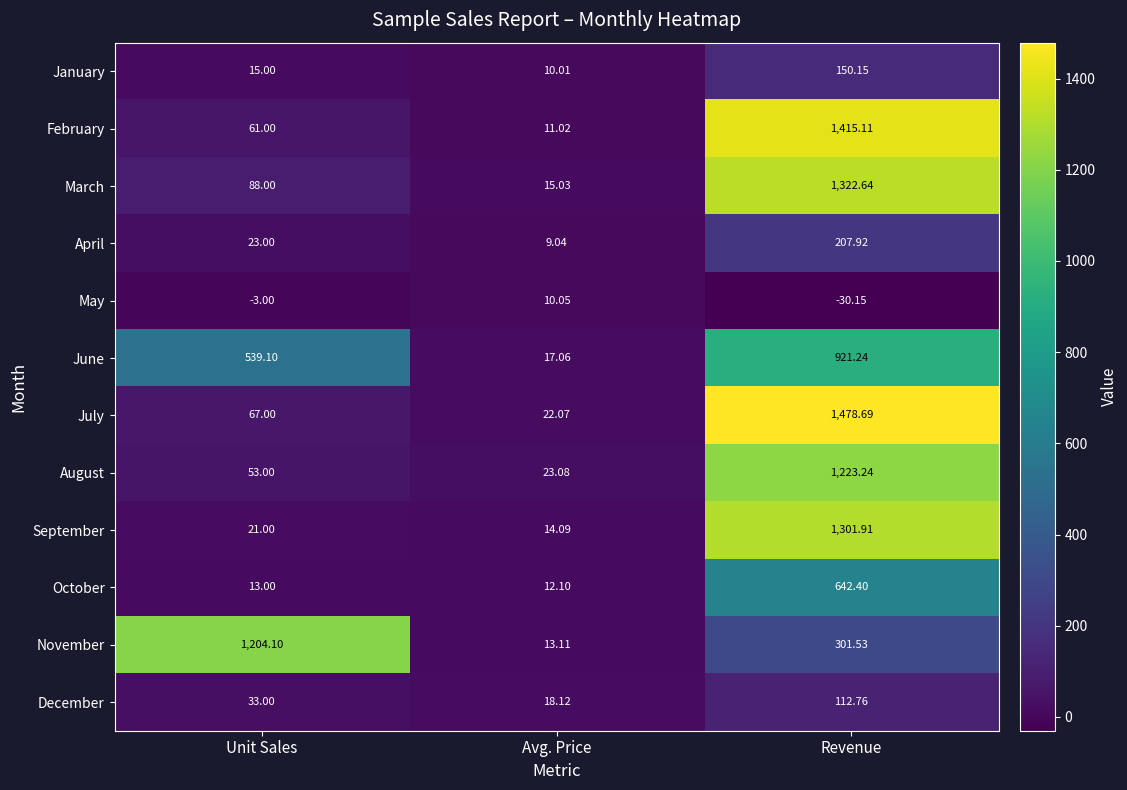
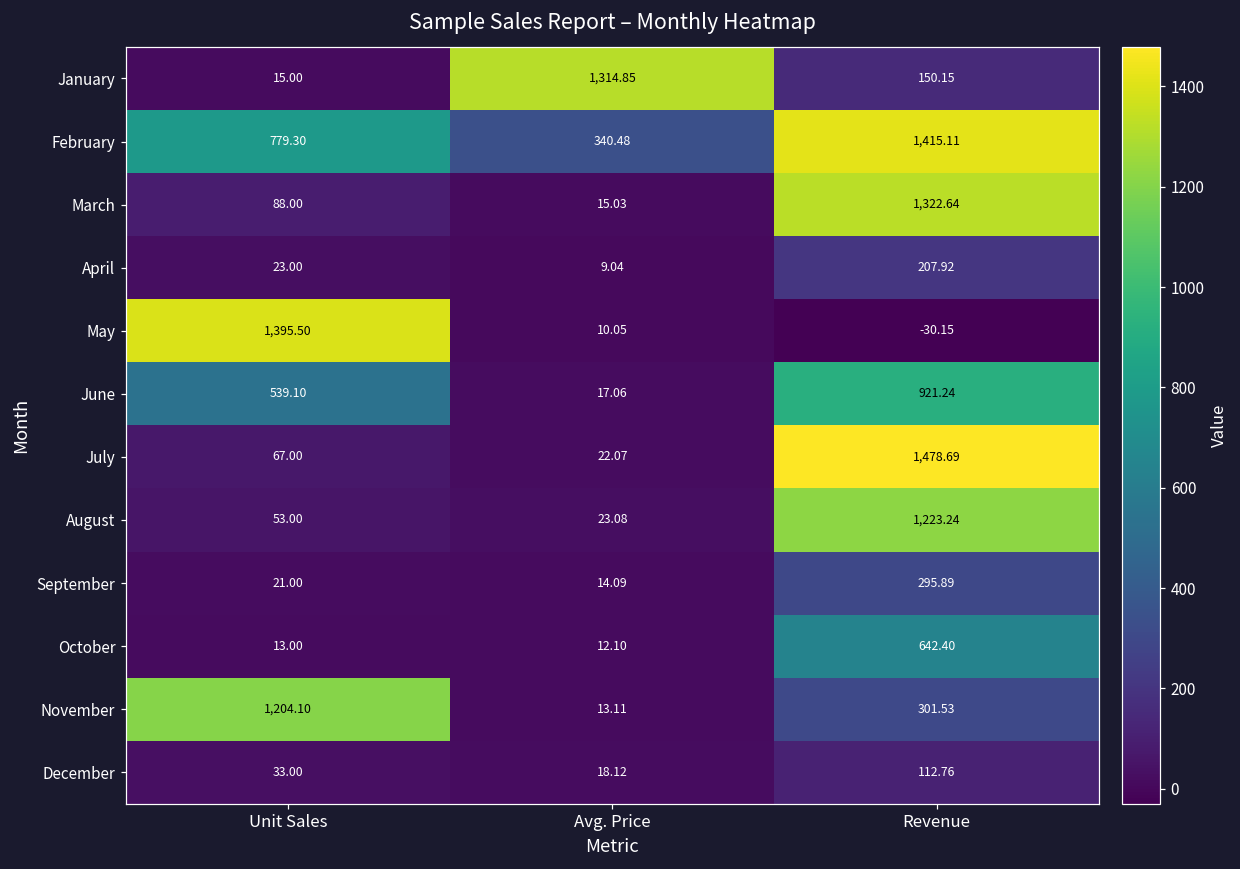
  {
    "January": {
      "Unit Sales": "15.00",
-     "Avg. Price": "10.01",
+     "Avg. Price": "1,314.85",
      "Revenue": "150.15"
    },
    "February": {
-     "Unit Sales": "61.00",
-     "Avg. Price": "11.02",
+     "Unit Sales": "779.30",
+     "Avg. Price": "340.48",
      "Revenue": "1,415.11"
    },
    "March": {
      "Unit Sales": "88.00",
      "Avg. Price": "15.03",
      "Revenue": "1,322.64"
    },
    "April": {
      "Unit Sales": "23.00",
      "Avg. Price": "9.04",
      "Revenue": "207.92"
    },
    "May": {
-     "Unit Sales": "-3.00",
+     "Unit Sales": "1,395.50",
      "Avg. Price": "10.05",
      "Revenue": "-30.15"
    },
    "June": {
      "Unit Sales": "539.10",
      "Avg. Price": "17.06",
      "Revenue": "921.24"
    },
    "July": {
      "Unit Sales": "67.00",
      "Avg. Price": "22.07",
      "Revenue": "1,478.69"
    },
    "August": {
      "Unit Sales": "53.00",
      "Avg. Price": "23.08",
      "Revenue": "1,223.24"
    },
    "September": {
      "Unit Sales": "21.00",
      "Avg. Price": "14.09",
-     "Revenue": "1,301.91"
+     "Revenue": "295.89"
    },
    "October": {
      "Unit Sales": "13.00",
      "Avg. Price": "12.10",
      "Revenue": "642.40"
    },
    "November": {
      "Unit Sales": "1,204.10",
      "Avg. Price": "13.11",
      "Revenue": "301.53"
    },
    "December": {
      "Unit Sales": "33.00",
      "Avg. Price": "18.12",
      "Revenue": "112.76"
    }
  }
